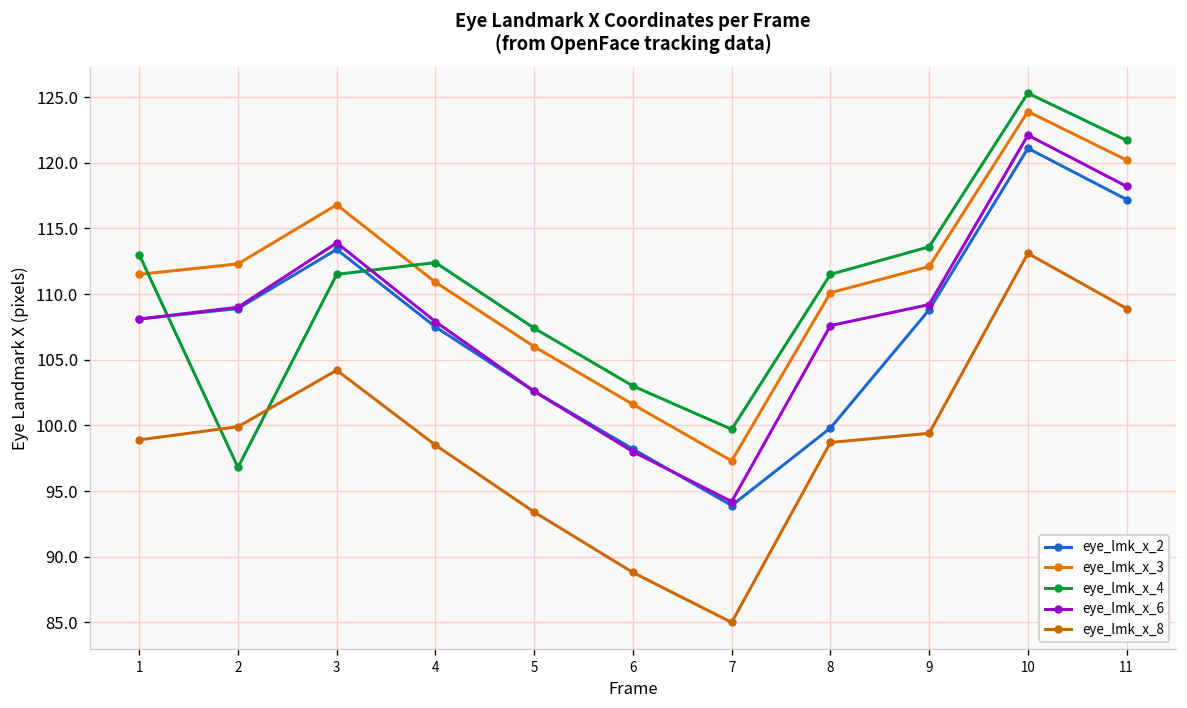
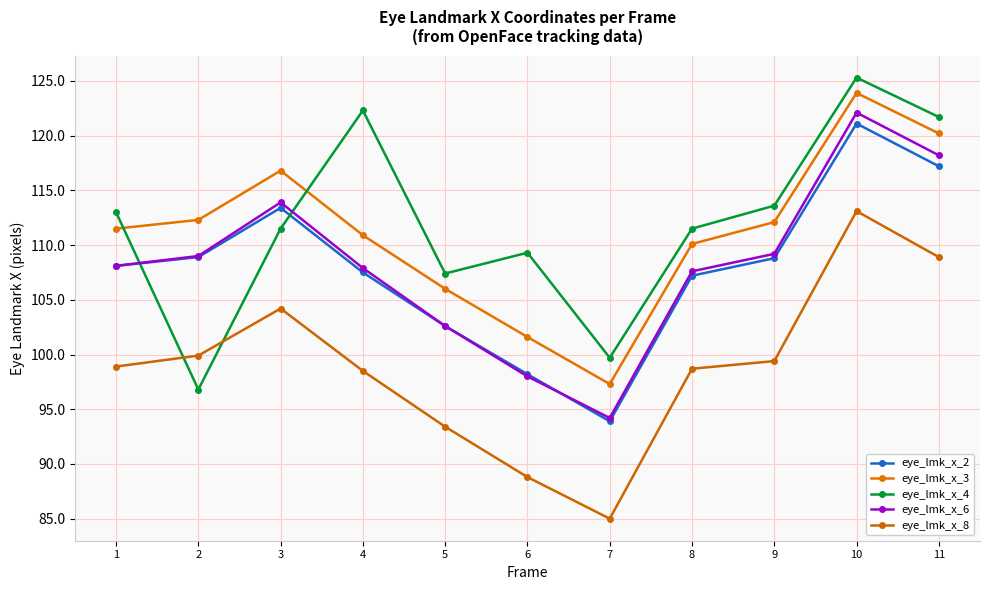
  {
    "eye_lmk_x_2": {
      "3": 113.4,
      "4": 107.5,
      "7": 93.9,
-     "8": 99.8,
+     "8": 107.2,
      "9": 108.8,
      "10": 121.1,
      "11": 117.2
    },
    "eye_lmk_x_4": {
      "1": 113.0,
      "2": 96.8,
      "3": 111.5,
-     "4": 112.4,
+     "4": 122.3,
      "5": 107.4,
-     "6": 103.0,
+     "6": 109.3,
      "7": 99.7,
      "8": 111.5,
      "9": 113.6,
      "10": 125.3,
      "11": 121.7
    },
    "eye_lmk_x_6": {
      "3": 113.9,
      "4": 107.9,
      "7": 94.2,
      "8": 107.6,
      "9": 109.2,
      "10": 122.1,
      "11": 118.2
    }
  }
